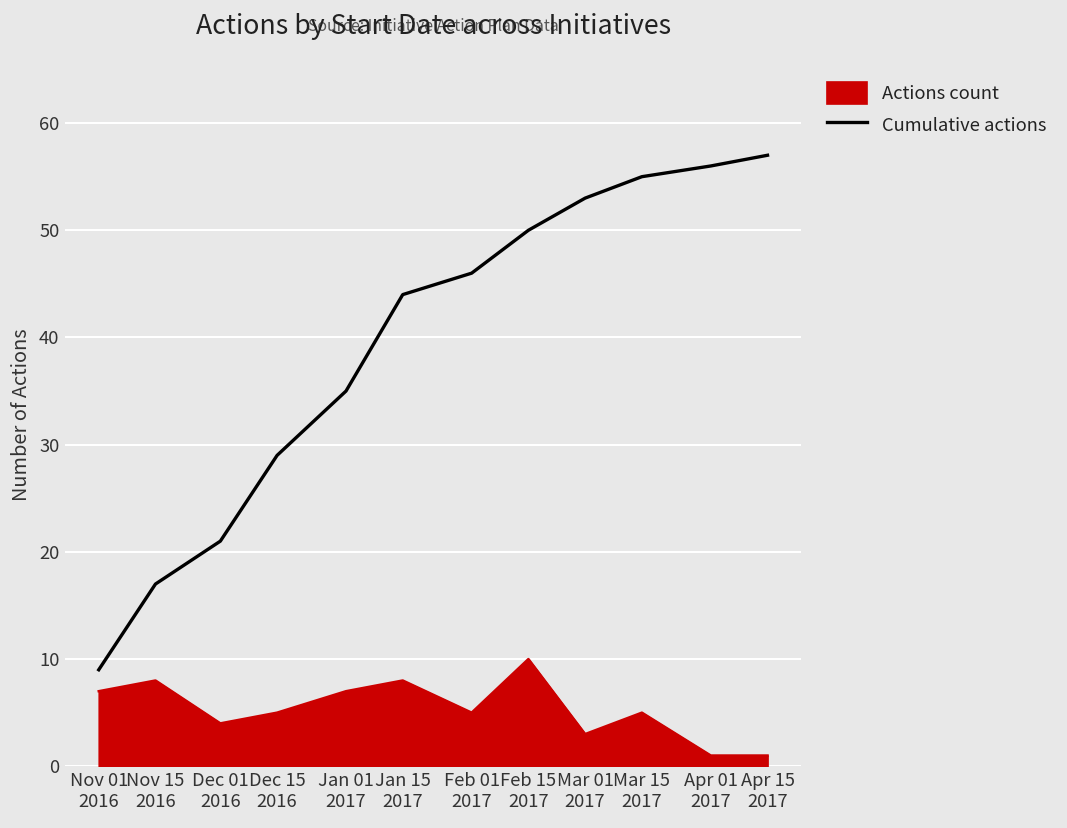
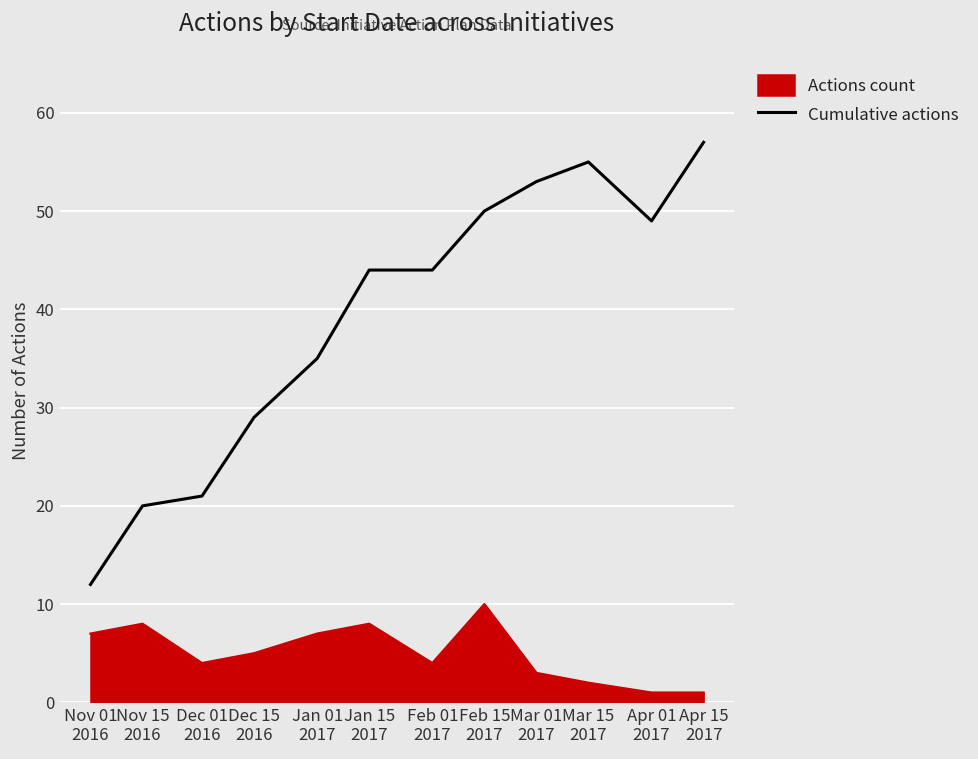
  {
    "Actions count": {
      "Nov 01 2016": 7,
      "Nov 15 2016": 8,
      "Dec 01 2016": 4,
      "Dec 15 2016": 5,
      "Jan 01 2017": 7,
      "Jan 15 2017": 8,
-     "Feb 01 2017": 5,
+     "Feb 01 2017": 4,
      "Feb 15 2017": 10,
      "Mar 01 2017": 3,
-     "Mar 15 2017": 5,
+     "Mar 15 2017": 2,
      "Apr 01 2017": 1,
      "Apr 15 2017": 1
    },
    "Cumulative actions": {
-     "Nov 01 2016": 9,
-     "Nov 15 2016": 17,
+     "Nov 01 2016": 12,
+     "Nov 15 2016": 20,
      "Dec 01 2016": 21,
      "Dec 15 2016": 29,
      "Jan 01 2017": 35,
      "Jan 15 2017": 44,
-     "Feb 01 2017": 46,
+     "Feb 01 2017": 44,
      "Feb 15 2017": 50,
      "Mar 01 2017": 53,
      "Mar 15 2017": 55,
-     "Apr 01 2017": 56,
+     "Apr 01 2017": 49,
      "Apr 15 2017": 57
    }
  }
